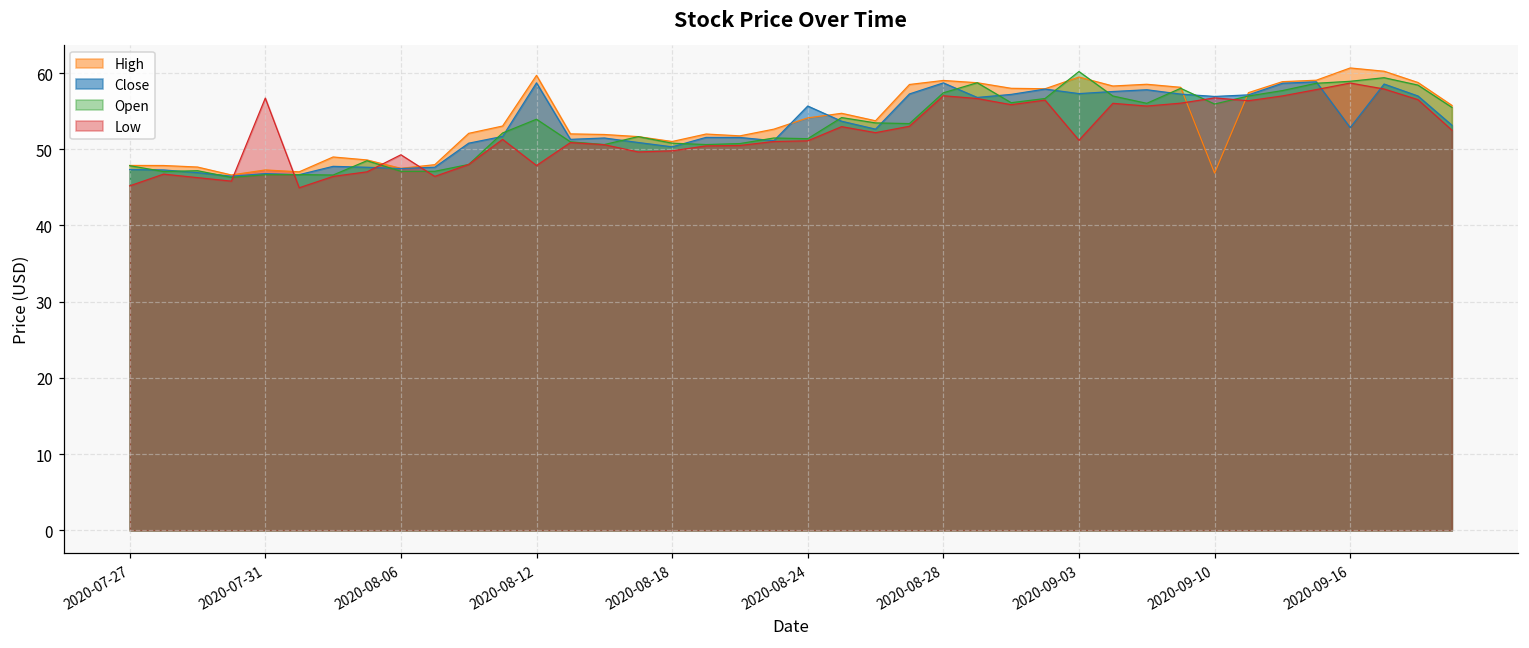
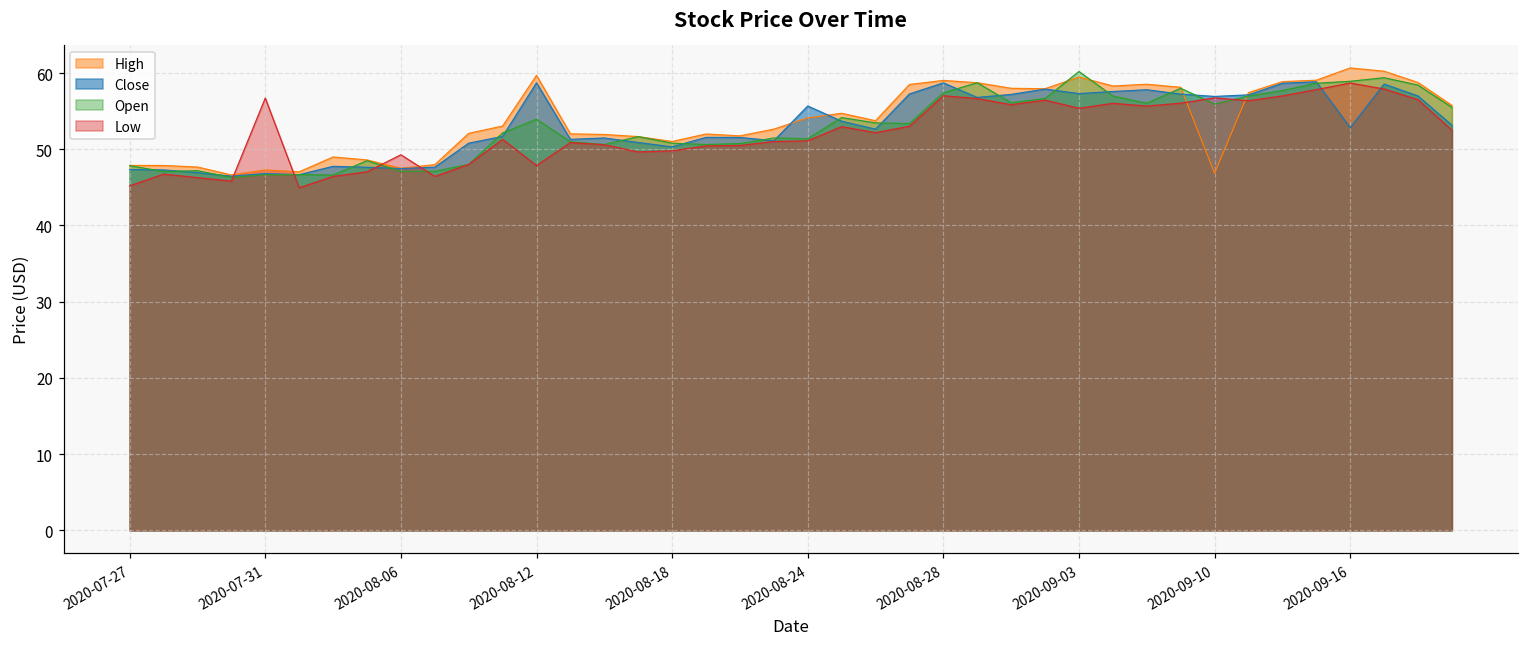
  {
    "High": {
      "2020-07-31": 47,
      "2020-08-12": 60,
      "2020-08-24": 54,
      "2020-09-03": 59,
      "2020-09-10": 47,
      "2020-09-16": 61
    },
    "Close": {
      "2020-07-27": 47,
      "2020-08-12": 59,
      "2020-08-18": 50,
      "2020-08-24": 56,
      "2020-09-03": 57,
      "2020-09-16": 53
    },
    "Open": {
      "2020-08-12": 54,
      "2020-08-28": 57,
      "2020-09-03": 60,
      "2020-09-10": 56
    },
    "Low": {
      "2020-07-27": 45,
      "2020-07-31": 57,
      "2020-08-06": 49,
      "2020-08-12": 48,
      "2020-08-18": 50,
      "2020-08-28": 57,
-     "2020-09-03": 51
+     "2020-09-03": 55
    }
  }
